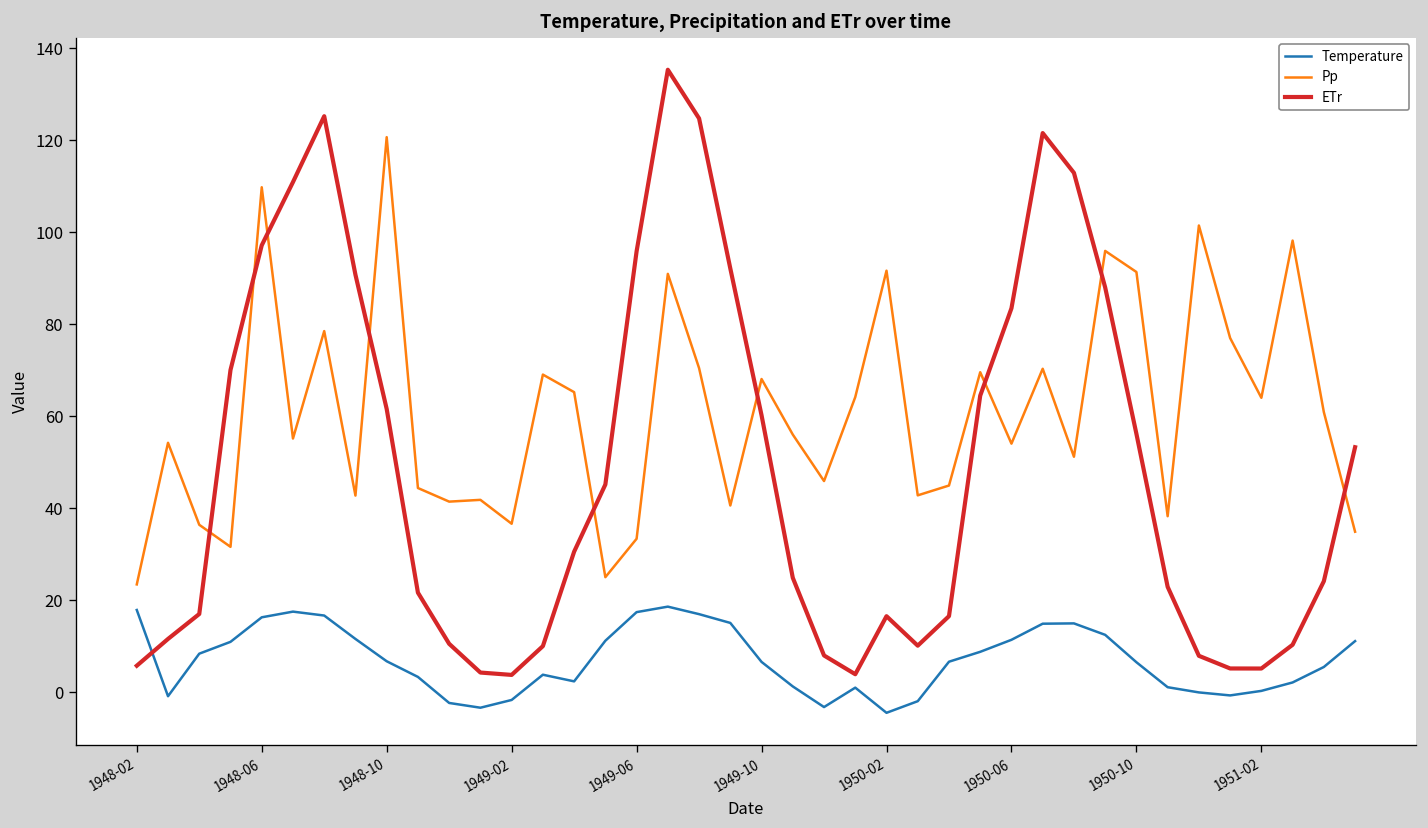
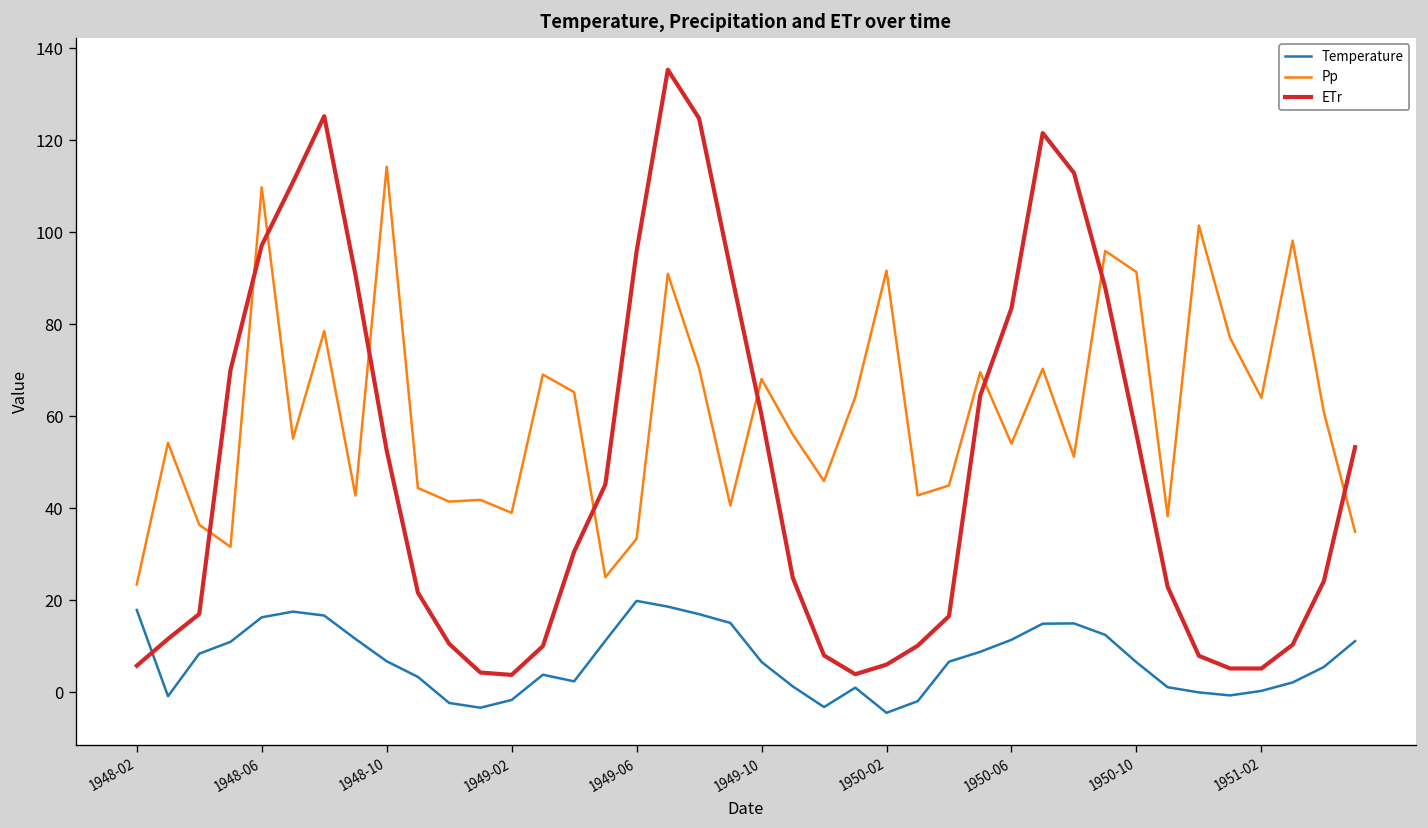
  {
    "Temperature": {
      "1948-02": 18,
      "1948-06": 16,
      "1948-10": 7,
      "1949-02": -2,
-     "1949-06": 17,
+     "1949-06": 20,
      "1949-10": 7,
      "1950-02": -4,
      "1950-06": 11,
      "1950-10": 7,
      "1951-02": 0
    },
    "Pp": {
      "1948-02": 23,
      "1948-06": 110,
-     "1948-10": 121,
-     "1949-02": 37,
+     "1948-10": 114,
+     "1949-02": 39,
      "1949-06": 33,
      "1949-10": 68,
      "1950-02": 92,
      "1950-06": 54,
      "1950-10": 91,
      "1951-02": 64
    },
    "ETr": {
      "1948-02": 6,
      "1948-06": 97,
-     "1948-10": 62,
+     "1948-10": 53,
      "1949-02": 4,
      "1949-06": 96,
      "1949-10": 60,
-     "1950-02": 17,
+     "1950-02": 6,
      "1950-06": 83,
      "1950-10": 56,
      "1951-02": 5
    }
  }
